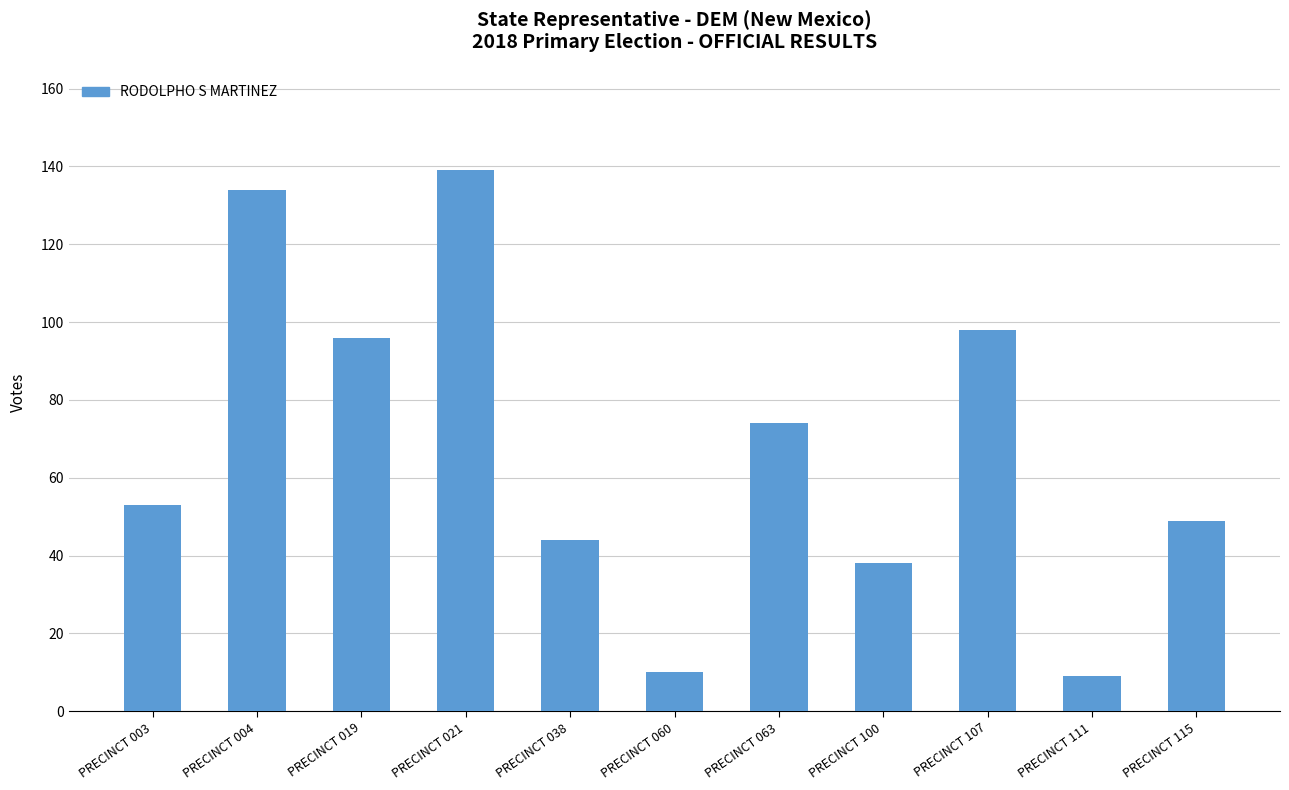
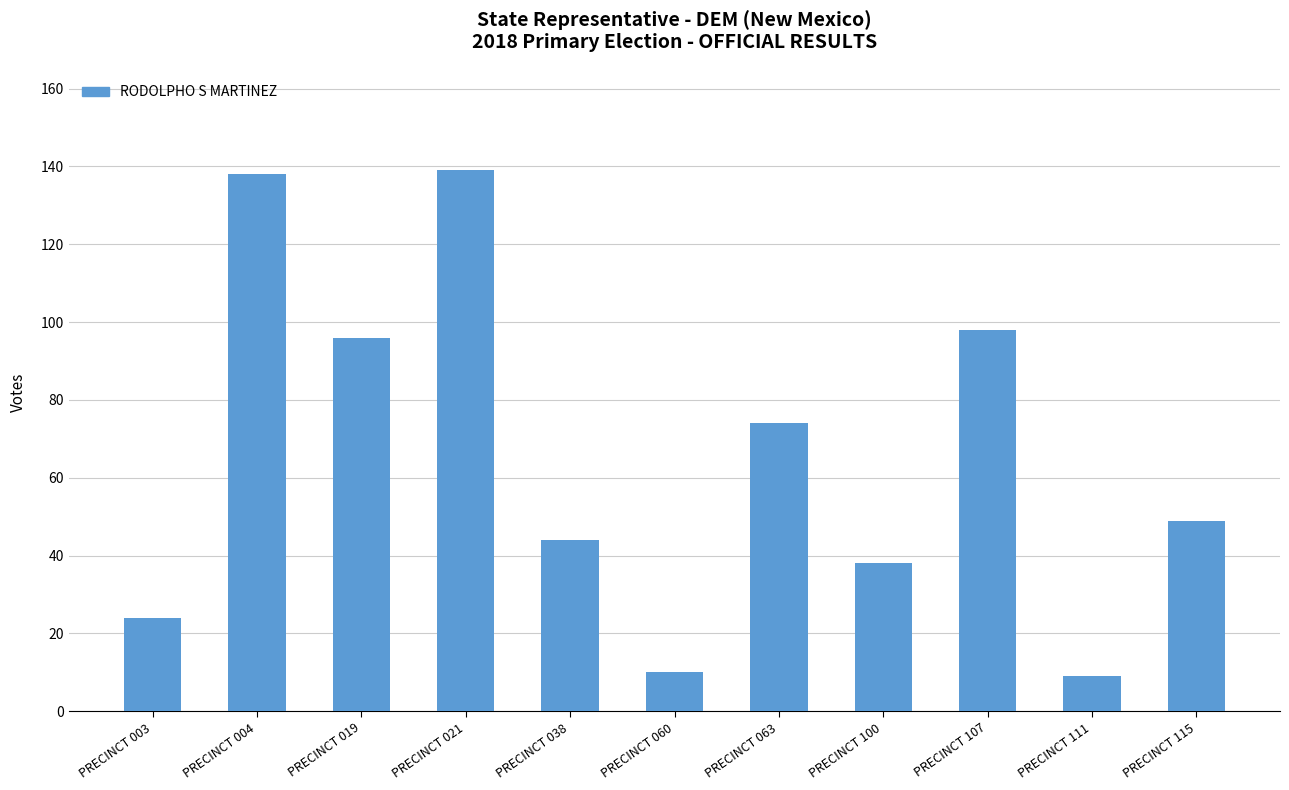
  {
-   "PRECINCT 003": 53,
-   "PRECINCT 004": 134,
+   "PRECINCT 003": 24,
+   "PRECINCT 004": 138,
    "PRECINCT 019": 96,
    "PRECINCT 021": 139,
    "PRECINCT 038": 44,
    "PRECINCT 060": 10,
    "PRECINCT 063": 74,
    "PRECINCT 100": 38,
    "PRECINCT 107": 98,
    "PRECINCT 111": 9,
    "PRECINCT 115": 49
  }
